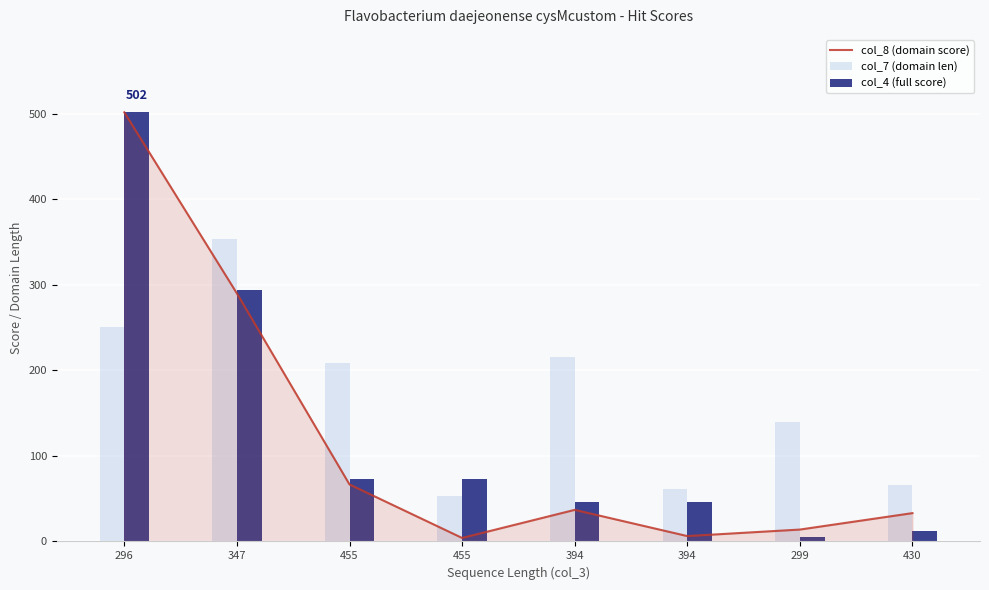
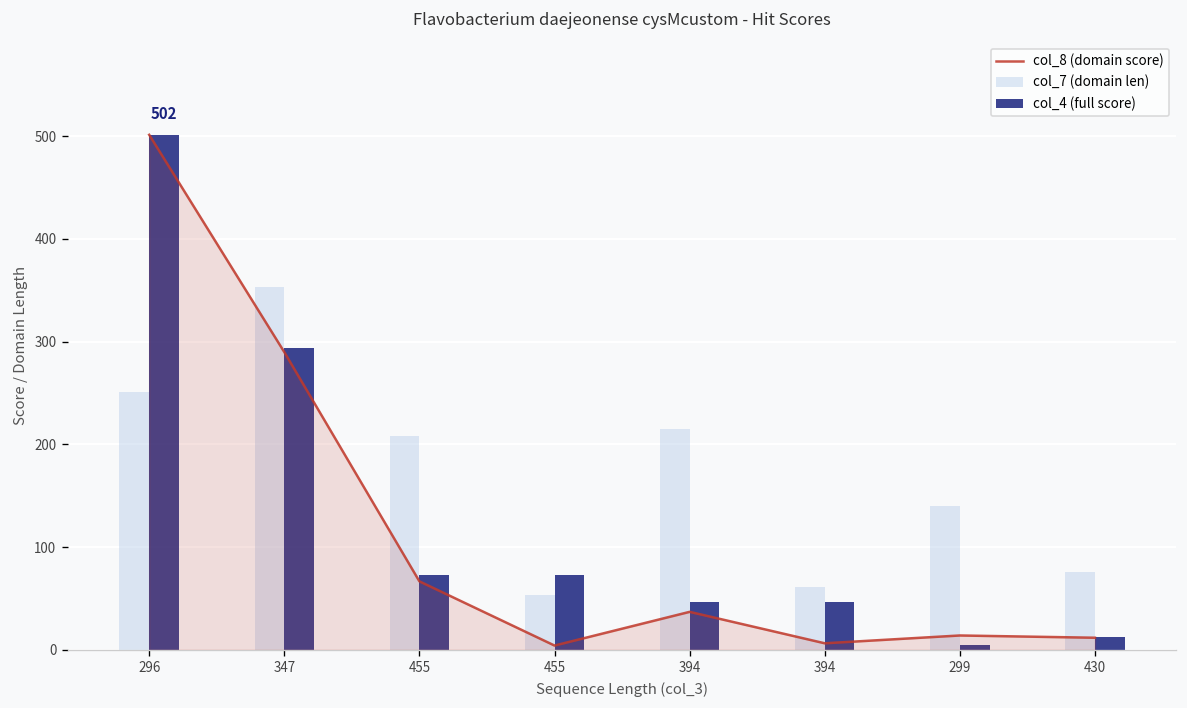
  {
    "col_7 (domain len)": {
      "296": 250,
      "347": 350,
      "299": 140,
-     "430": 70
+     "430": 80
    },
    "col_8 (domain score)": {
      "347": 290,
      "299": 10,
-     "430": 30
+     "430": 10
    },
    "col_4 (full score)": {
      "296": 502
    }
  }
